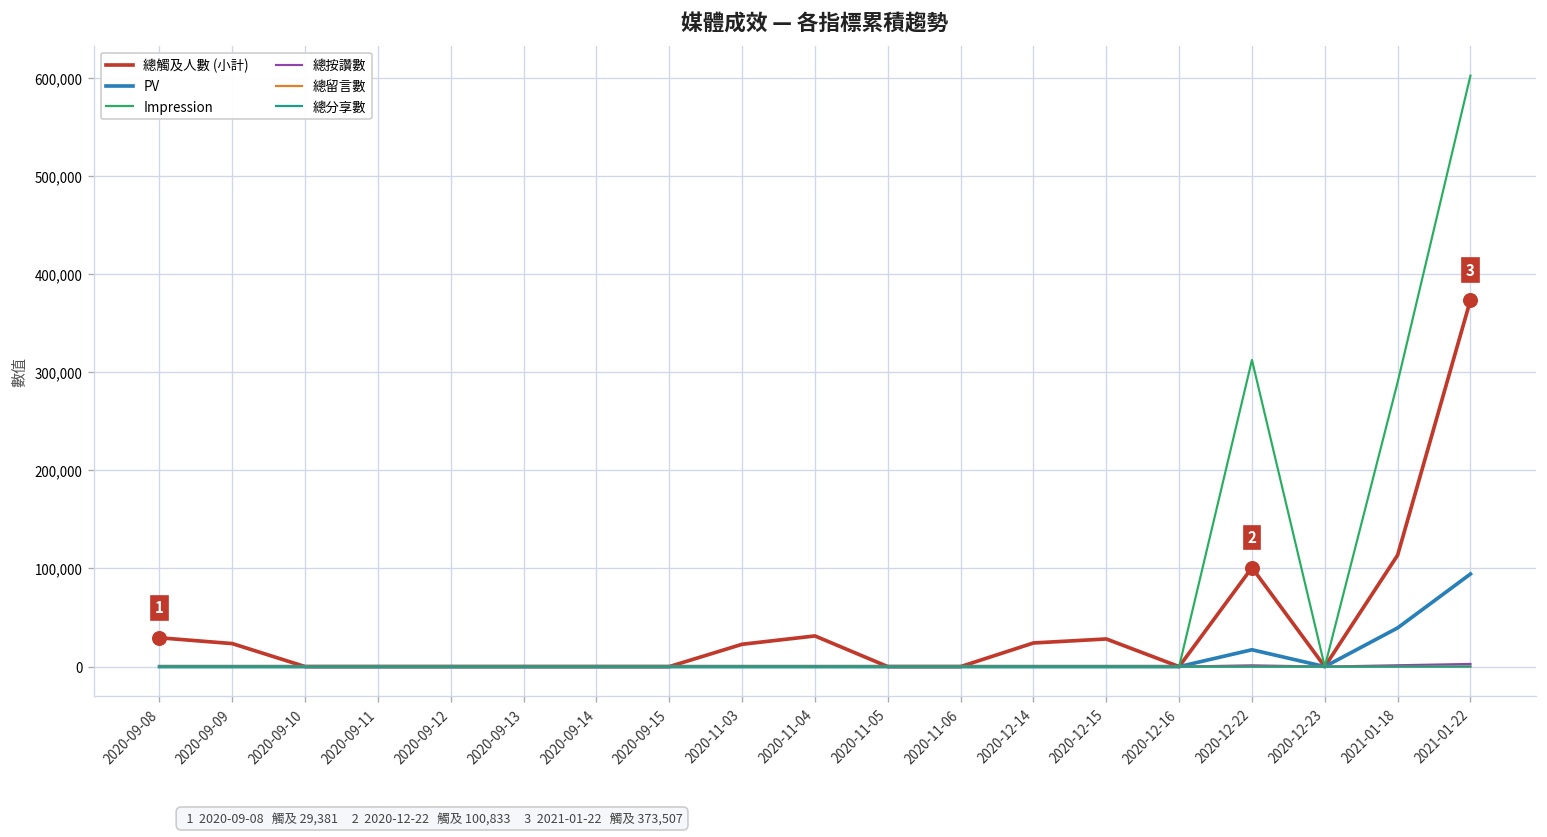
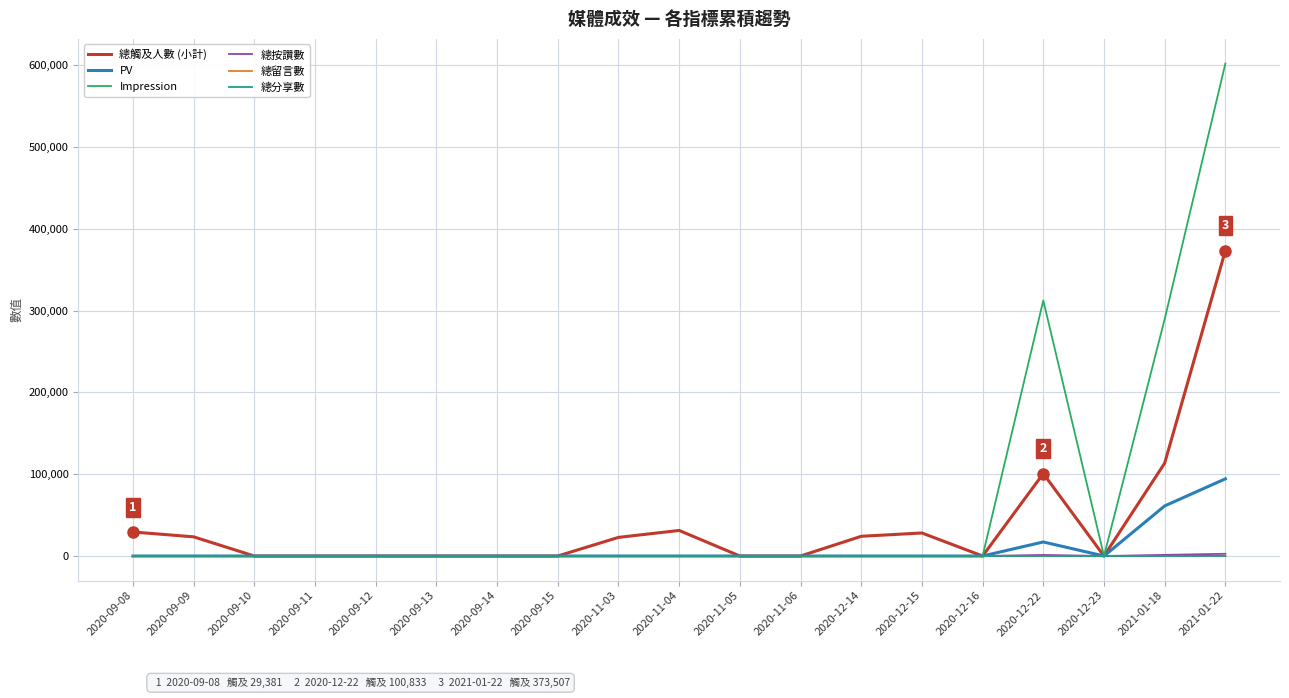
  {
    "PV": {
      "2020-12-22": "20,000",
-     "2021-01-18": "40,000",
+     "2021-01-18": "60,000",
      "2021-01-22": "90,000"
    }
  }
